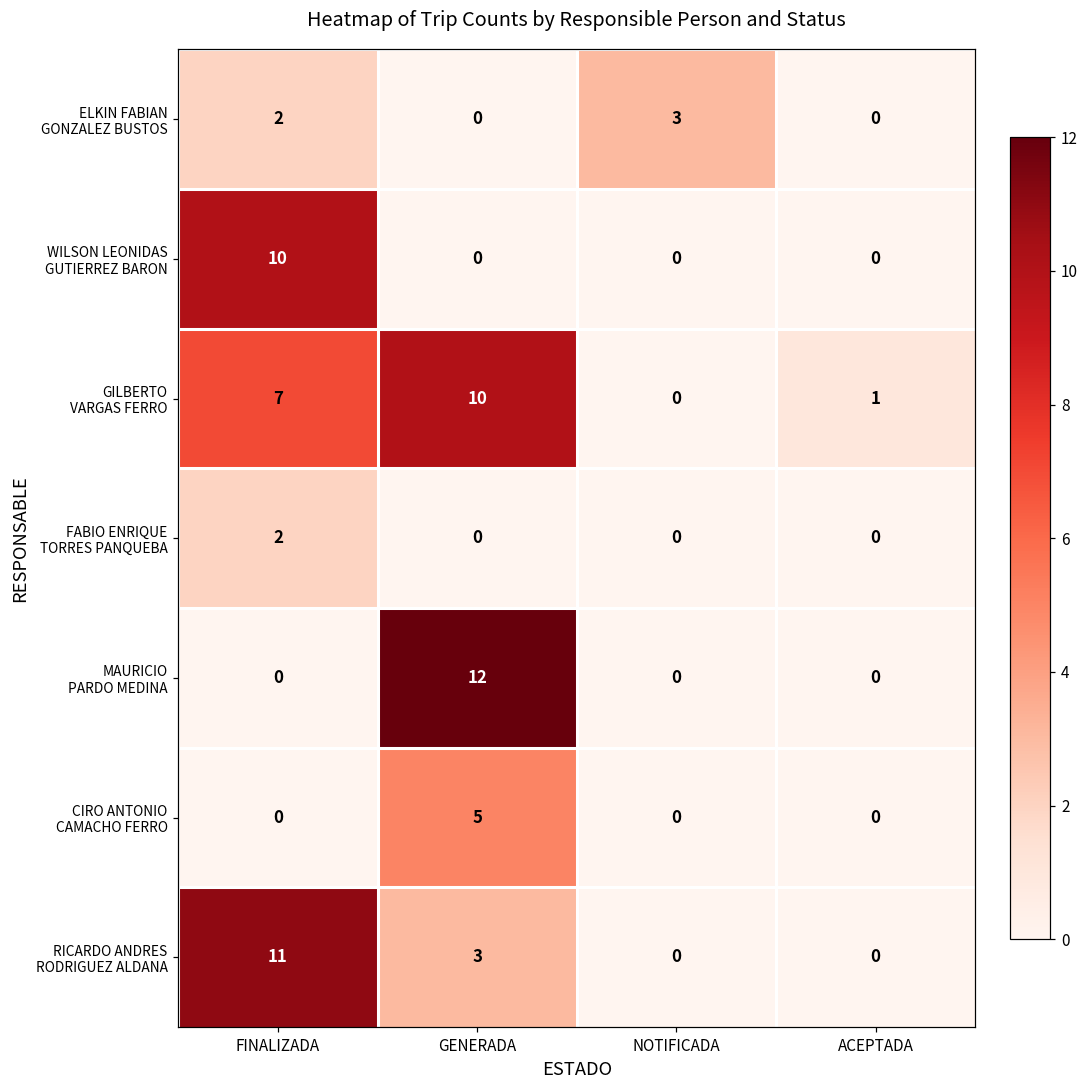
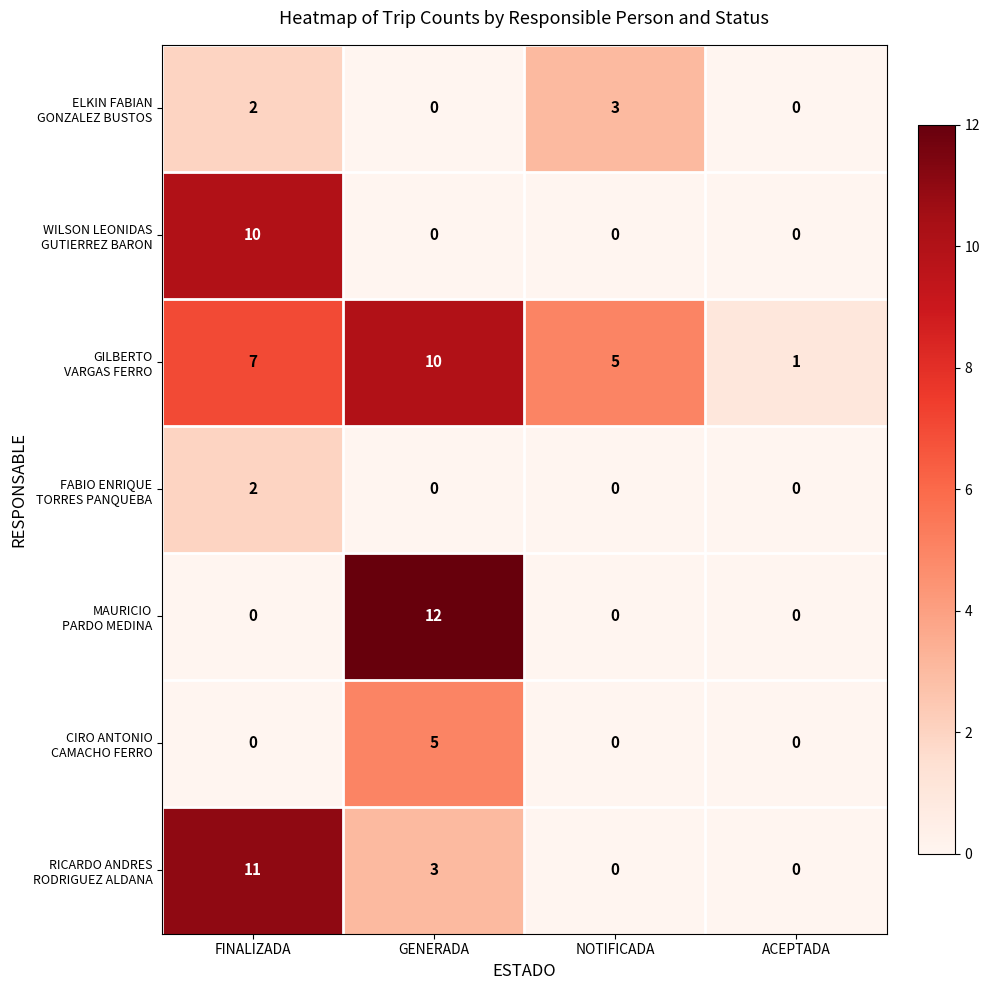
  {
    "ELKIN FABIAN GONZALEZ BUSTOS": {
      "FINALIZADA": 2,
      "GENERADA": 0,
      "NOTIFICADA": 3,
      "ACEPTADA": 0
    },
    "WILSON LEONIDAS GUTIERREZ BARON": {
      "FINALIZADA": 10,
      "GENERADA": 0,
      "NOTIFICADA": 0,
      "ACEPTADA": 0
    },
    "GILBERTO VARGAS FERRO": {
      "FINALIZADA": 7,
      "GENERADA": 10,
-     "NOTIFICADA": 0,
+     "NOTIFICADA": 5,
      "ACEPTADA": 1
    },
    "FABIO ENRIQUE TORRES PANQUEBA": {
      "FINALIZADA": 2,
      "GENERADA": 0,
      "NOTIFICADA": 0,
      "ACEPTADA": 0
    },
    "MAURICIO PARDO MEDINA": {
      "FINALIZADA": 0,
      "GENERADA": 12,
      "NOTIFICADA": 0,
      "ACEPTADA": 0
    },
    "CIRO ANTONIO CAMACHO FERRO": {
      "FINALIZADA": 0,
      "GENERADA": 5,
      "NOTIFICADA": 0,
      "ACEPTADA": 0
    },
    "RICARDO ANDRES RODRIGUEZ ALDANA": {
      "FINALIZADA": 11,
      "GENERADA": 3,
      "NOTIFICADA": 0,
      "ACEPTADA": 0
    }
  }
